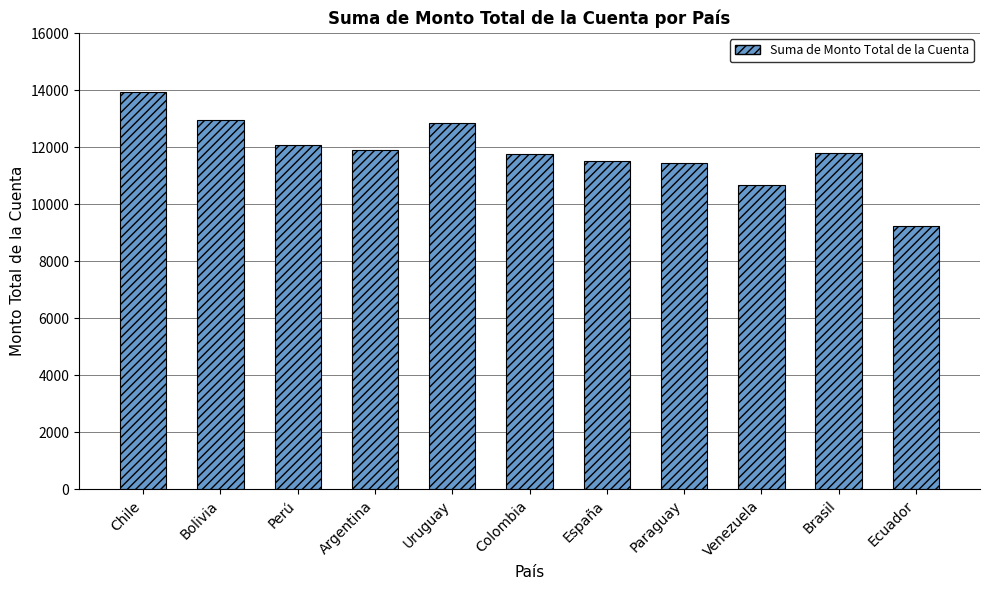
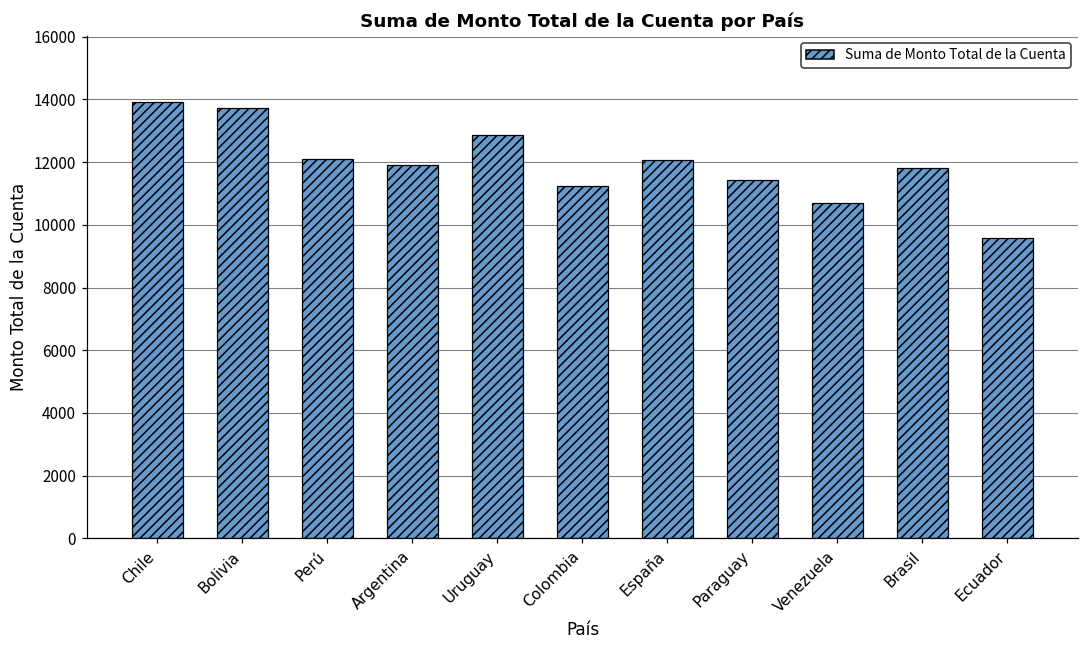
  {
    "Chile": 13900,
-   "Bolivia": 12900,
+   "Bolivia": 13700,
    "Perú": 12100,
    "Argentina": 11900,
    "Uruguay": 12900,
-   "Colombia": 11800,
-   "España": 11500,
+   "Colombia": 11200,
+   "España": 12100,
    "Paraguay": 11400,
    "Venezuela": 10700,
    "Brasil": 11800,
-   "Ecuador": 9200
+   "Ecuador": 9600
  }
